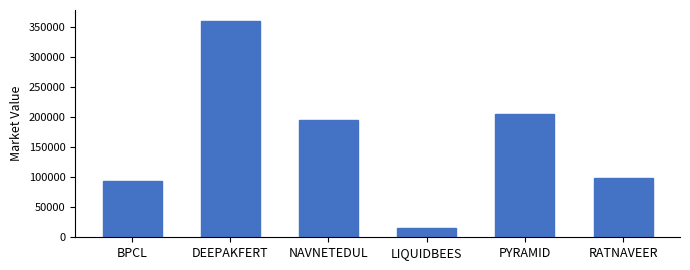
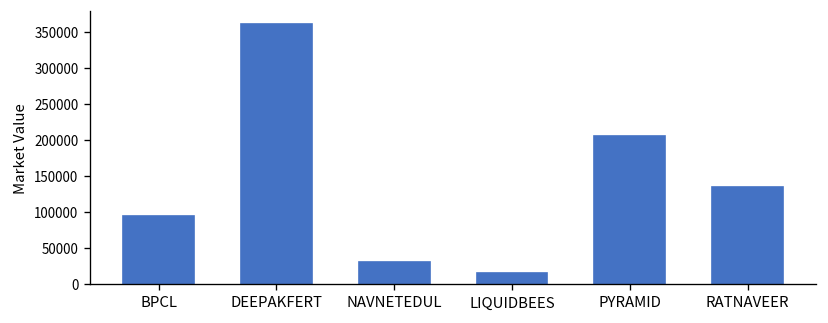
  {
    "BPCL": 90000,
    "DEEPAKFERT": 360000,
-   "NAVNETEDUL": 190000,
+   "NAVNETEDUL": 30000,
    "LIQUIDBEES": 10000,
    "PYRAMID": 210000,
-   "RATNAVEER": 100000
+   "RATNAVEER": 130000
  }
